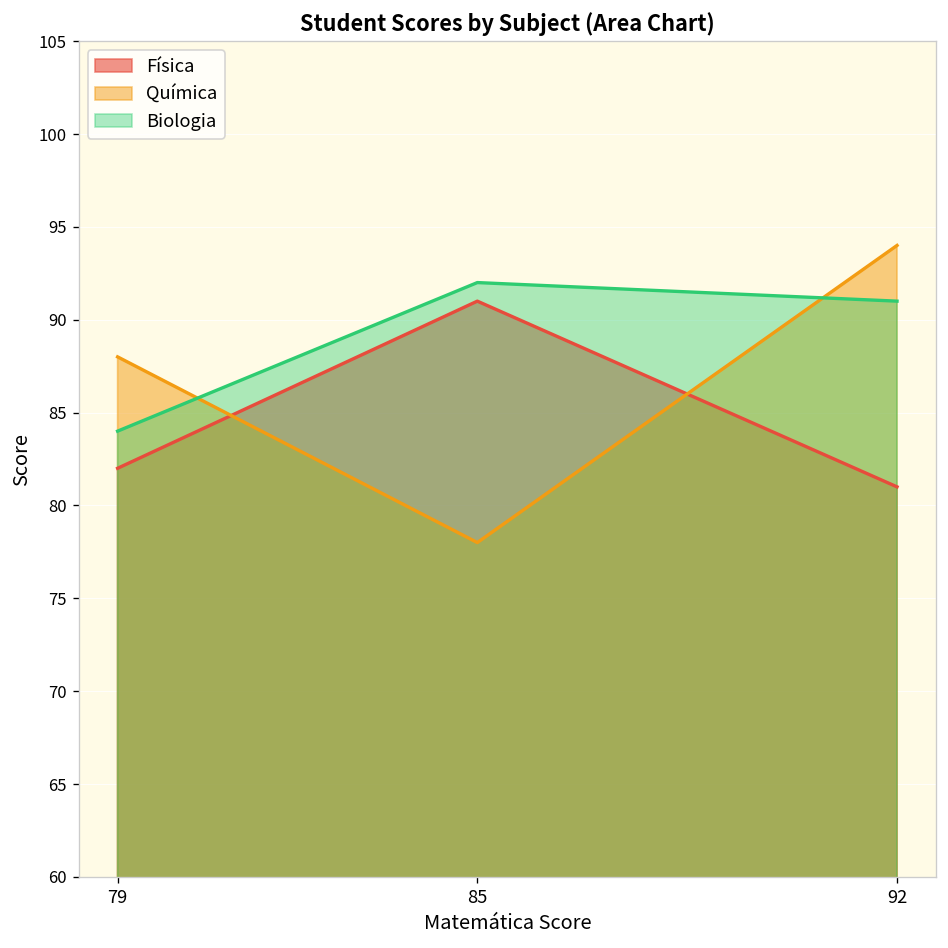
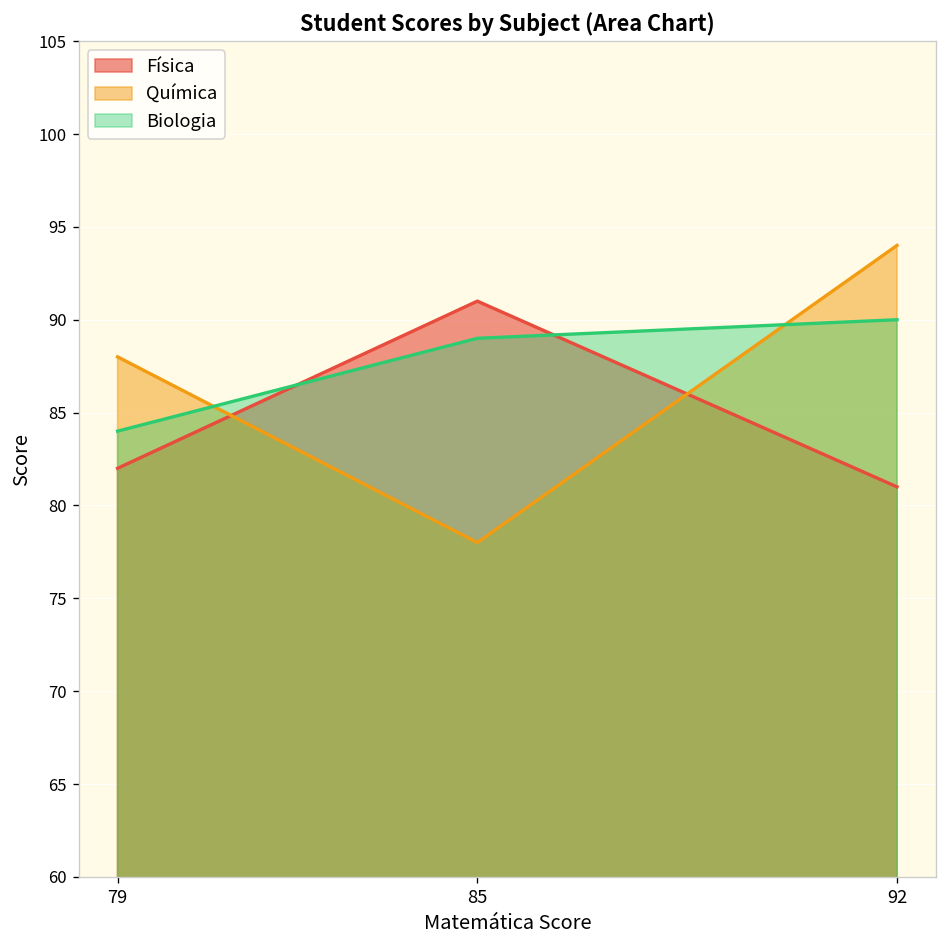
  {
    "Física": {
      "79": 82,
      "85": 91,
      "92": 81
    },
    "Química": {
      "79": 88,
      "85": 78,
      "92": 94
    },
    "Biologia": {
      "79": 84,
-     "85": 92,
-     "92": 91
+     "85": 89,
+     "92": 90
    }
  }
